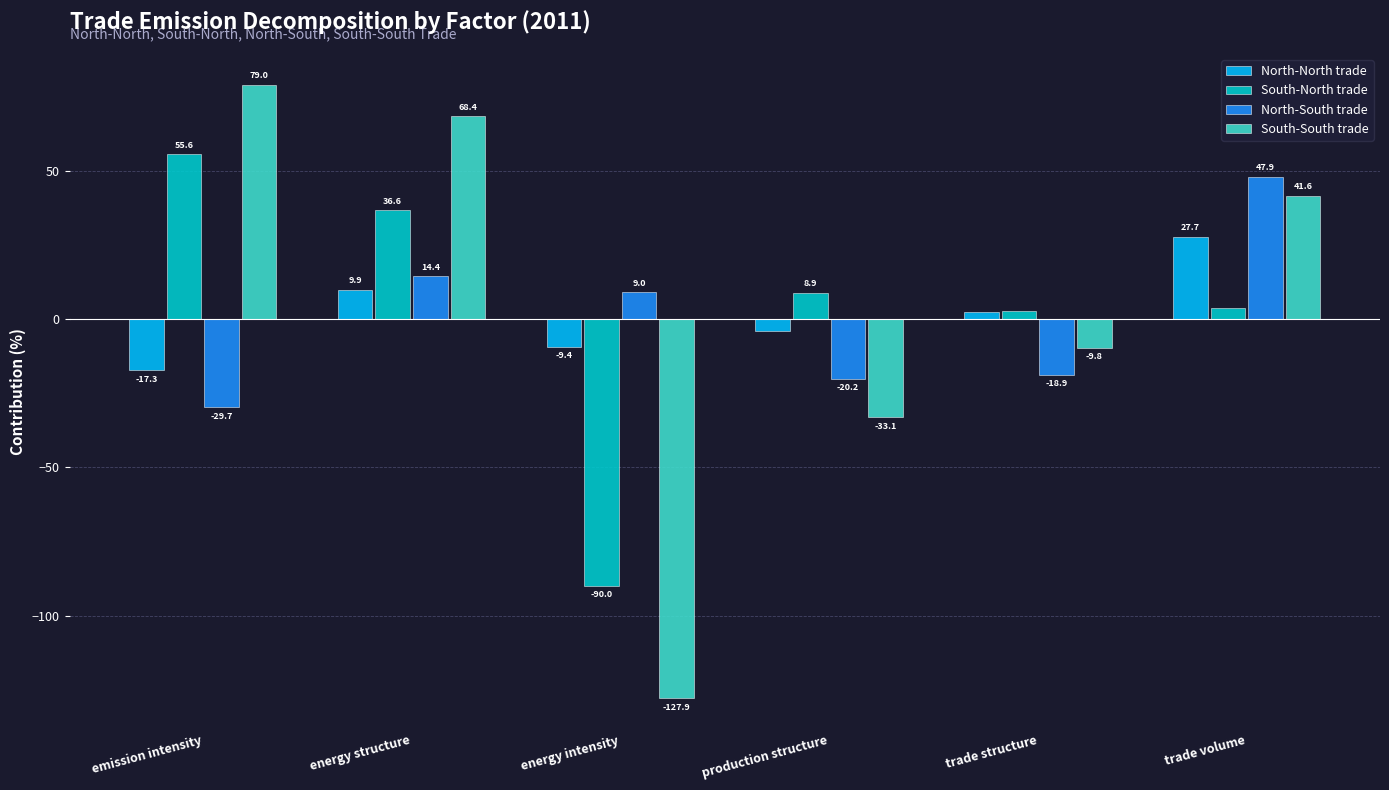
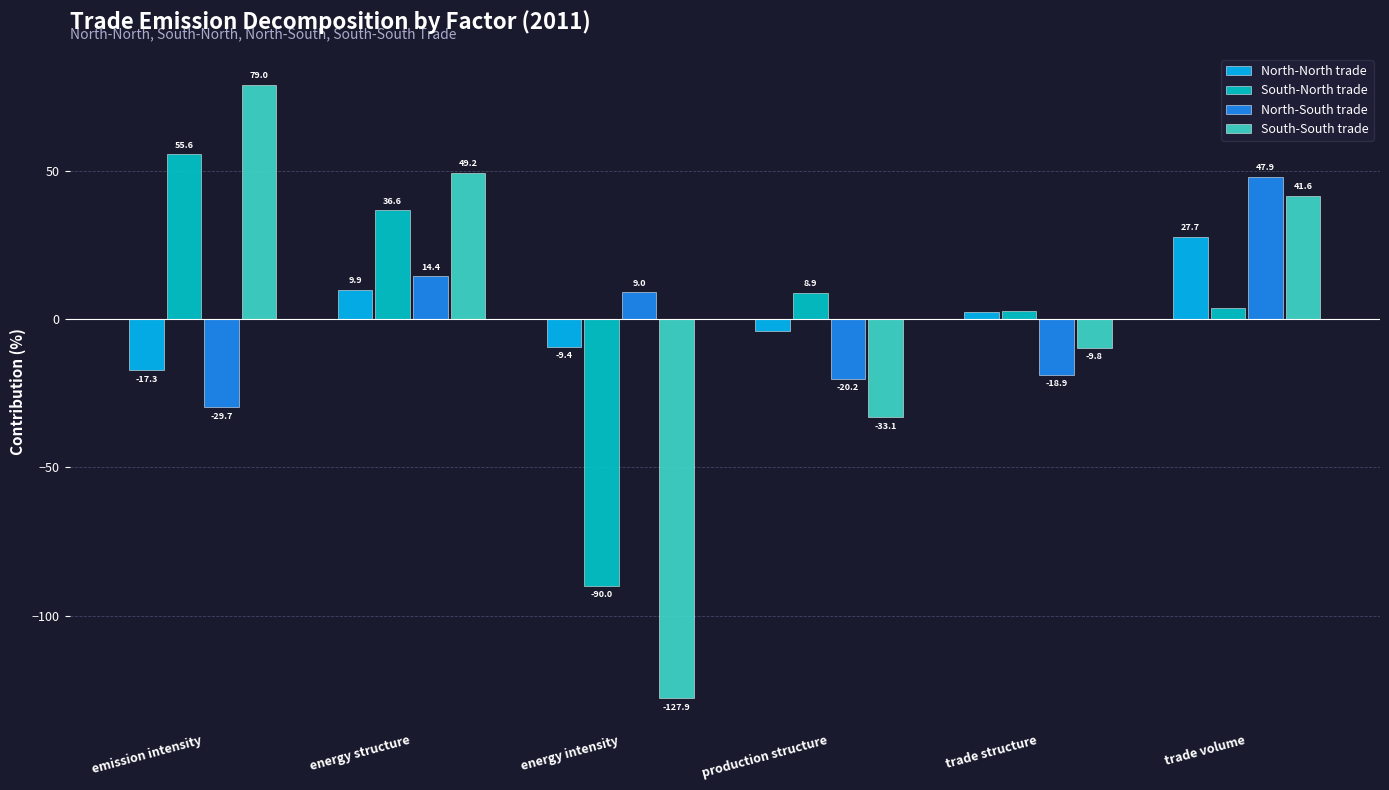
  {
    "South-South trade": {
      "emission intensity": 79.0,
-     "energy structure": 68.4,
+     "energy structure": 49.2,
      "energy intensity": -127.9,
      "production structure": -33.1,
      "trade structure": -9.8,
      "trade volume": 41.6
    }
  }
